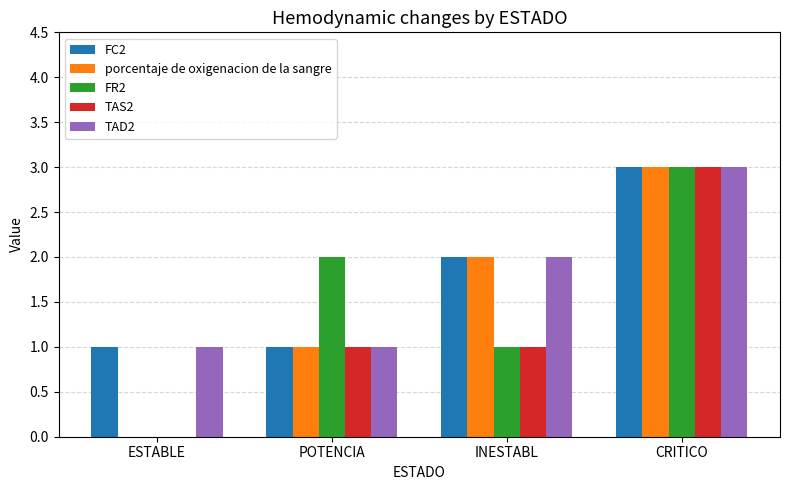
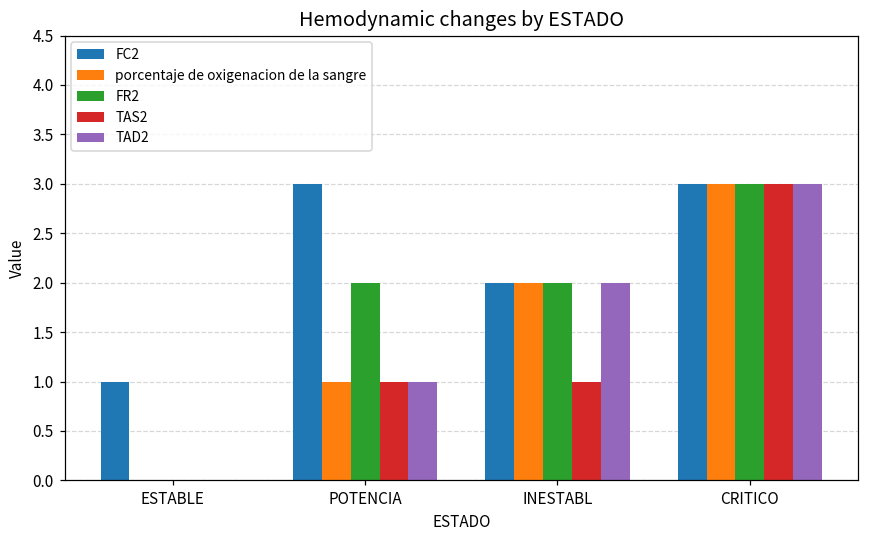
  {
    "FC2": {
      "ESTABLE": 1,
-     "POTENCIA": 1,
+     "POTENCIA": 3,
      "INESTABL": 2,
      "CRITICO": 3
    },
    "porcentaje de oxigenacion de la sangre": {
      "ESTABLE": 0,
      "POTENCIA": 1,
      "INESTABL": 2,
      "CRITICO": 3
    },
    "FR2": {
      "ESTABLE": 0,
      "POTENCIA": 2,
-     "INESTABL": 1,
+     "INESTABL": 2,
      "CRITICO": 3
    },
    "TAS2": {
      "ESTABLE": 0,
      "POTENCIA": 1,
      "INESTABL": 1,
      "CRITICO": 3
    },
    "TAD2": {
-     "ESTABLE": 1,
+     "ESTABLE": 0,
      "POTENCIA": 1,
      "INESTABL": 2,
      "CRITICO": 3
    }
  }
